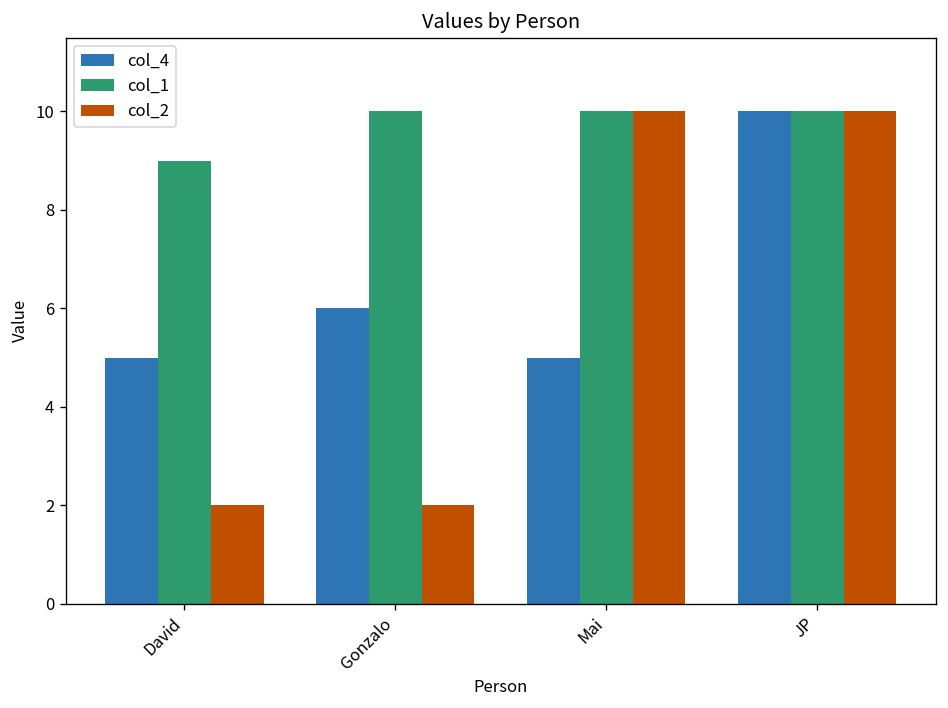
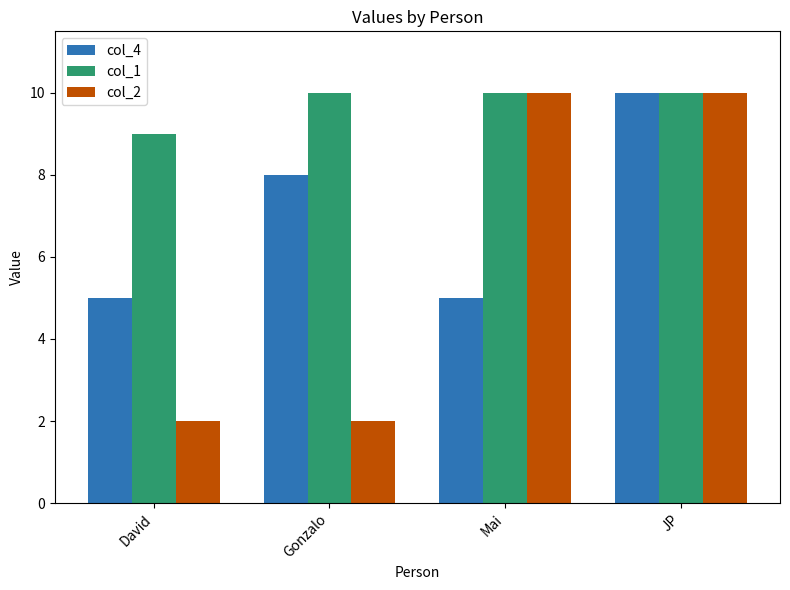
  {
    "col_4": {
      "David": 5,
-     "Gonzalo": 6,
+     "Gonzalo": 8,
      "Mai": 5,
      "JP": 10
    },
    "col_1": {
      "David": 9,
      "Gonzalo": 10,
      "Mai": 10,
      "JP": 10
    },
    "col_2": {
      "David": 2,
      "Gonzalo": 2,
      "Mai": 10,
      "JP": 10
    }
  }
